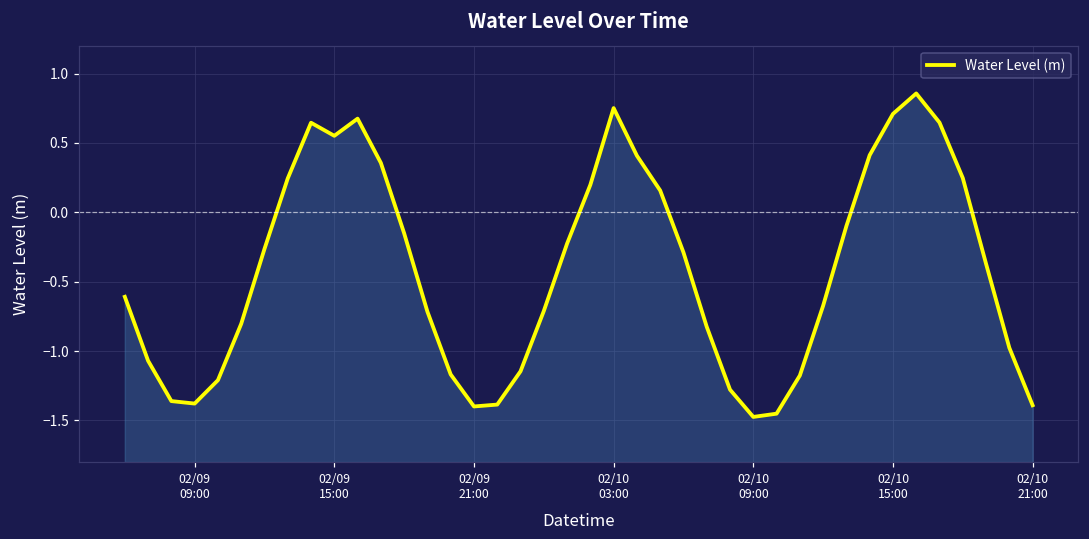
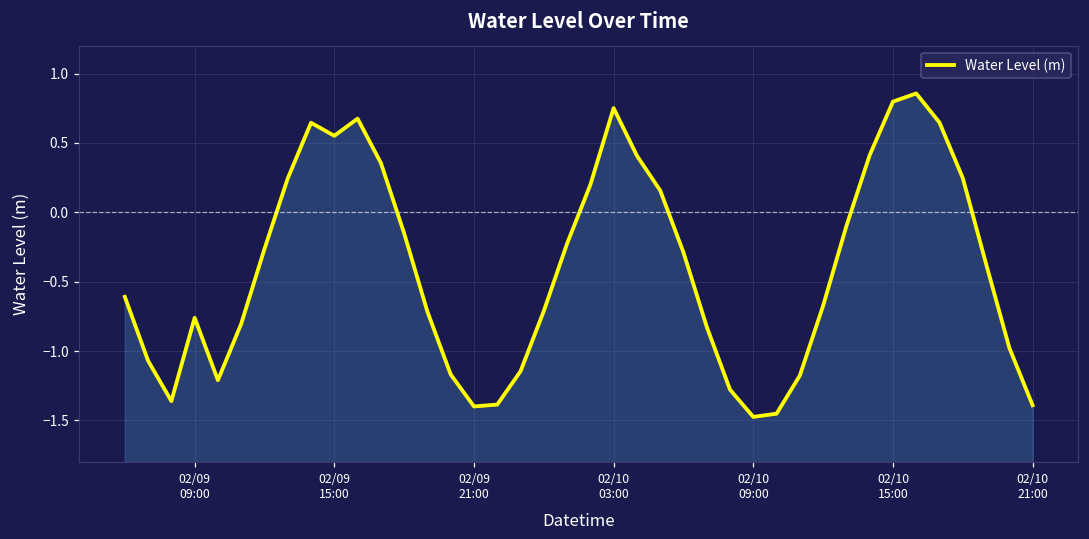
  {
-   "02/09 09:00": -1.38,
+   "02/09 09:00": -0.76,
    "02/09 15:00": 0.55,
    "02/09 21:00": -1.40,
    "02/10 03:00": 0.75,
    "02/10 09:00": -1.47,
-   "02/10 15:00": 0.71,
+   "02/10 15:00": 0.80,
    "02/10 21:00": -1.39
  }
